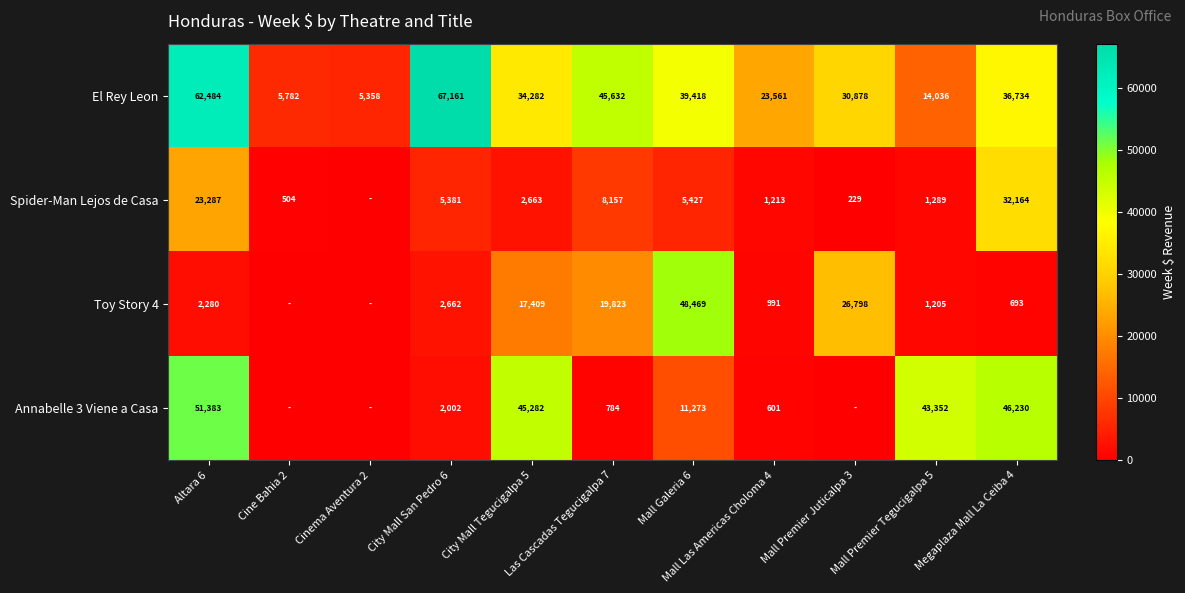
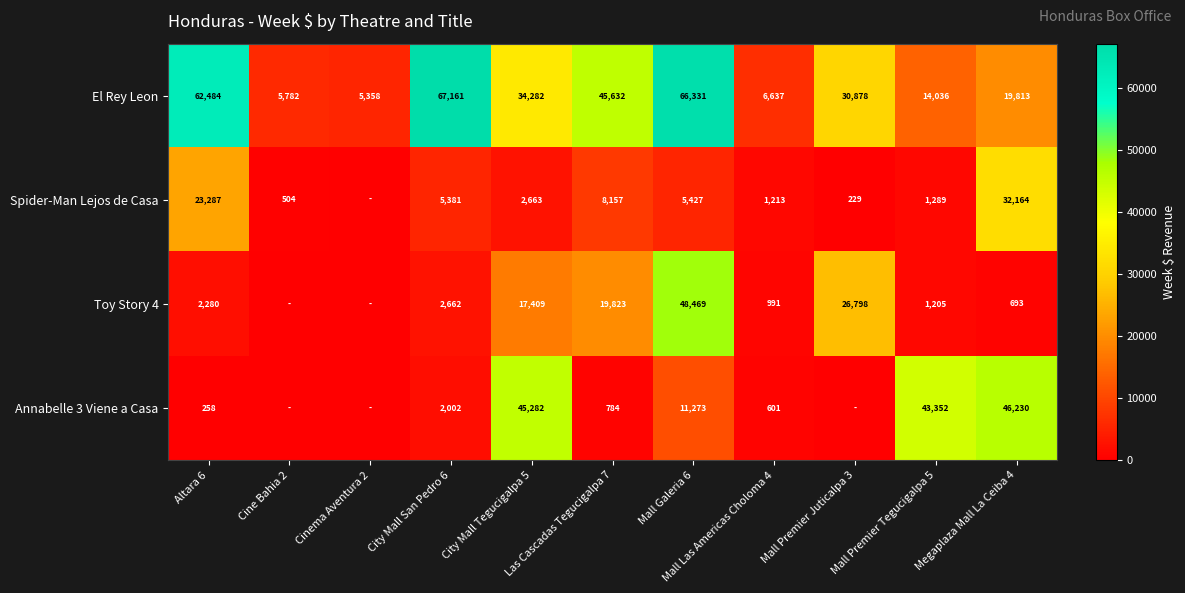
  {
    "El Rey Leon": {
      "Altara 6": "62,484",
      "Cine Bahia 2": "5,782",
      "Cinema Aventura 2": "5,358",
      "City Mall San Pedro 6": "67,161",
      "City Mall Tegucigalpa 5": "34,282",
      "Las Cascadas Tegucigalpa 7": "45,632",
-     "Mall Galeria 6": "39,418",
-     "Mall Las Americas Choloma 4": "23,561",
+     "Mall Galeria 6": "66,331",
+     "Mall Las Americas Choloma 4": "6,637",
      "Mall Premier Juticalpa 3": "30,878",
      "Mall Premier Tegucigalpa 5": "14,036",
-     "Megaplaza Mall La Ceiba 4": "36,734"
+     "Megaplaza Mall La Ceiba 4": "19,813"
    },
    "Spider-Man Lejos de Casa": {
      "Altara 6": "23,287",
      "Cine Bahia 2": "504",
      "City Mall San Pedro 6": "5,381",
      "City Mall Tegucigalpa 5": "2,663",
      "Las Cascadas Tegucigalpa 7": "8,157",
      "Mall Galeria 6": "5,427",
      "Mall Las Americas Choloma 4": "1,213",
      "Mall Premier Juticalpa 3": "229",
      "Mall Premier Tegucigalpa 5": "1,289",
      "Megaplaza Mall La Ceiba 4": "32,164"
    },
    "Toy Story 4": {
      "Altara 6": "2,280",
      "City Mall San Pedro 6": "2,662",
      "City Mall Tegucigalpa 5": "17,409",
      "Las Cascadas Tegucigalpa 7": "19,823",
      "Mall Galeria 6": "48,469",
      "Mall Las Americas Choloma 4": "991",
      "Mall Premier Juticalpa 3": "26,798",
      "Mall Premier Tegucigalpa 5": "1,205",
      "Megaplaza Mall La Ceiba 4": "693"
    },
    "Annabelle 3 Viene a Casa": {
-     "Altara 6": "51,383",
+     "Altara 6": "258",
      "City Mall San Pedro 6": "2,002",
      "City Mall Tegucigalpa 5": "45,282",
      "Las Cascadas Tegucigalpa 7": "784",
      "Mall Galeria 6": "11,273",
      "Mall Las Americas Choloma 4": "601",
      "Mall Premier Tegucigalpa 5": "43,352",
      "Megaplaza Mall La Ceiba 4": "46,230"
    }
  }
